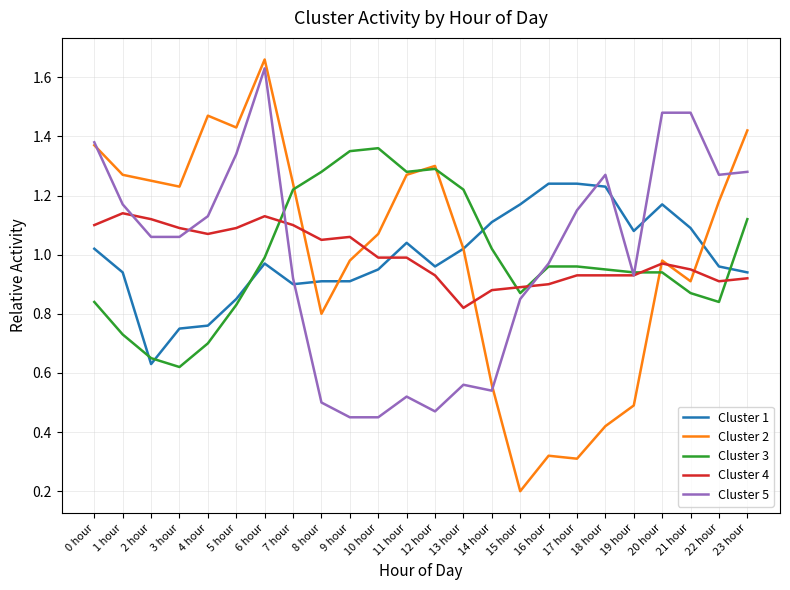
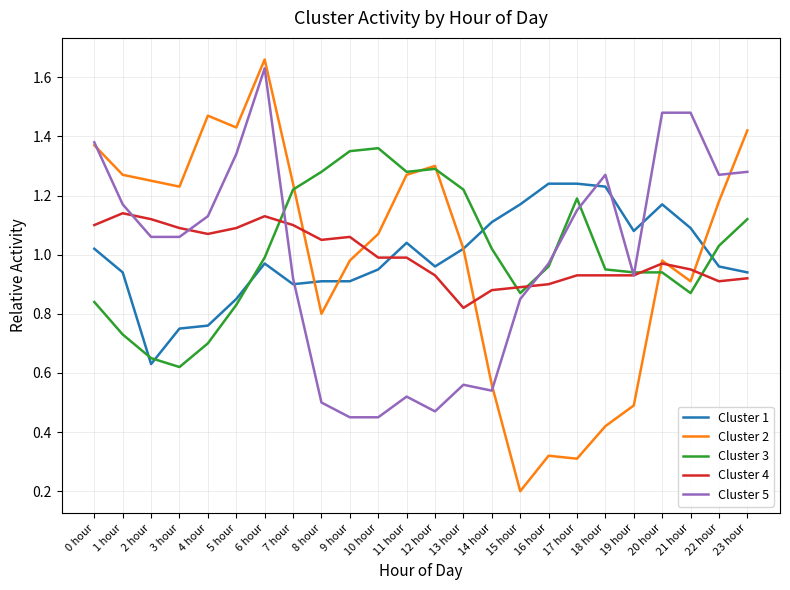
  {
    "Cluster 1": {
      "0 hour": 1.02,
      "1 hour": 0.94,
      "2 hour": 0.63,
      "3 hour": 0.75,
      "4 hour": 0.76,
      "5 hour": 0.85,
      "6 hour": 0.97,
      "7 hour": 0.90,
      "8 hour": 0.91,
      "9 hour": 0.91,
      "10 hour": 0.95,
      "11 hour": 1.04,
      "12 hour": 0.96,
      "14 hour": 1.11,
      "15 hour": 1.17,
      "16 hour": 1.24,
      "17 hour": 1.24,
      "18 hour": 1.23,
      "19 hour": 1.08,
      "20 hour": 1.17,
      "21 hour": 1.09,
      "22 hour": 0.96,
      "23 hour": 0.94
    },
    "Cluster 2": {
      "0 hour": 1.37,
      "1 hour": 1.27,
      "2 hour": 1.25,
      "3 hour": 1.23,
      "4 hour": 1.47,
      "5 hour": 1.43,
      "6 hour": 1.66,
      "7 hour": 1.24,
      "8 hour": 0.80,
      "9 hour": 0.98,
      "10 hour": 1.07,
      "11 hour": 1.27,
      "12 hour": 1.30,
      "14 hour": 0.56,
      "15 hour": 0.20,
      "16 hour": 0.32,
      "17 hour": 0.31,
      "18 hour": 0.42,
      "19 hour": 0.49,
      "20 hour": 0.98,
      "21 hour": 0.91,
      "22 hour": 1.18,
      "23 hour": 1.42
    },
    "Cluster 3": {
      "0 hour": 0.84,
      "1 hour": 0.73,
      "2 hour": 0.65,
      "3 hour": 0.62,
      "4 hour": 0.70,
      "5 hour": 0.83,
      "6 hour": 0.99,
      "7 hour": 1.22,
      "8 hour": 1.28,
      "9 hour": 1.35,
      "10 hour": 1.36,
      "11 hour": 1.28,
      "12 hour": 1.29,
      "13 hour": 1.22,
      "14 hour": 1.02,
      "15 hour": 0.87,
      "16 hour": 0.96,
-     "17 hour": 0.96,
+     "17 hour": 1.19,
      "18 hour": 0.95,
      "19 hour": 0.94,
      "20 hour": 0.94,
      "21 hour": 0.87,
-     "22 hour": 0.84,
+     "22 hour": 1.03,
      "23 hour": 1.12
    },
    "Cluster 4": {
      "0 hour": 1.10,
      "1 hour": 1.14,
      "2 hour": 1.12,
      "3 hour": 1.09,
      "4 hour": 1.07,
      "5 hour": 1.09,
      "6 hour": 1.13,
      "7 hour": 1.10,
      "8 hour": 1.05,
      "9 hour": 1.06,
      "10 hour": 0.99,
      "11 hour": 0.99,
      "12 hour": 0.93,
      "13 hour": 0.82,
      "14 hour": 0.88,
      "15 hour": 0.89,
      "16 hour": 0.90,
      "17 hour": 0.93,
      "18 hour": 0.93,
      "20 hour": 0.97,
      "21 hour": 0.95,
      "22 hour": 0.91,
      "23 hour": 0.92
    },
    "Cluster 5": {
      "0 hour": 1.38,
      "1 hour": 1.17,
      "2 hour": 1.06,
      "3 hour": 1.06,
      "4 hour": 1.13,
      "5 hour": 1.34,
      "6 hour": 1.63,
      "7 hour": 0.92,
      "8 hour": 0.50,
      "9 hour": 0.45,
      "10 hour": 0.45,
      "11 hour": 0.52,
      "12 hour": 0.47,
      "13 hour": 0.56,
      "14 hour": 0.54,
      "15 hour": 0.85,
      "16 hour": 0.97,
      "17 hour": 1.15,
      "18 hour": 1.27,
      "20 hour": 1.48,
      "21 hour": 1.48,
      "22 hour": 1.27,
      "23 hour": 1.28
    }
  }
